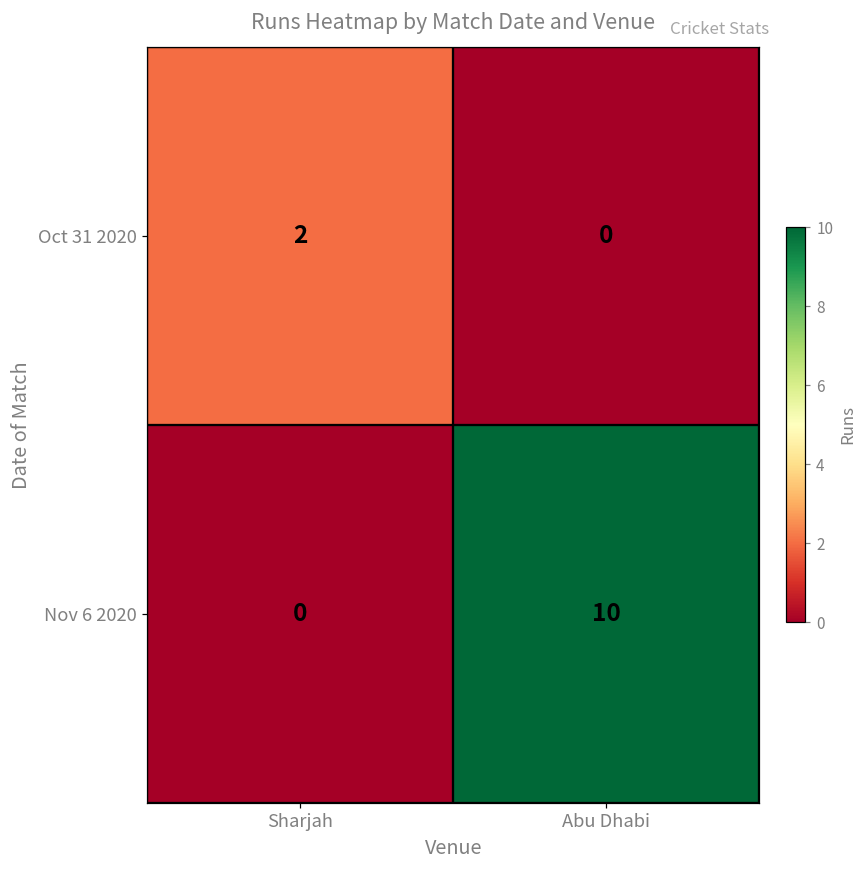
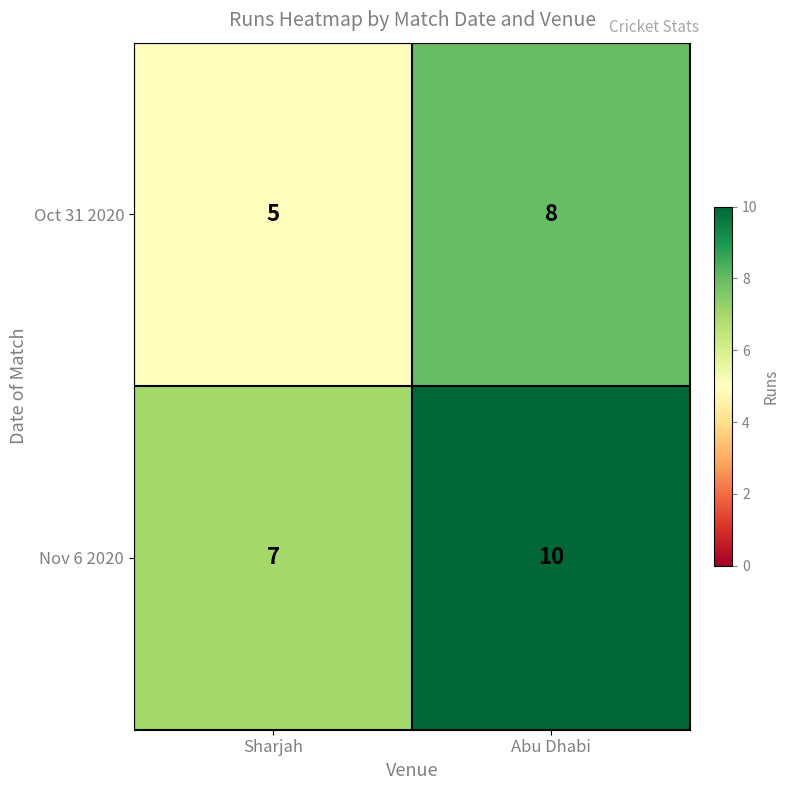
  {
    "Oct 31 2020": {
-     "Sharjah": 2,
-     "Abu Dhabi": 0
+     "Sharjah": 5,
+     "Abu Dhabi": 8
    },
    "Nov 6 2020": {
-     "Sharjah": 0,
+     "Sharjah": 7,
      "Abu Dhabi": 10
    }
  }
